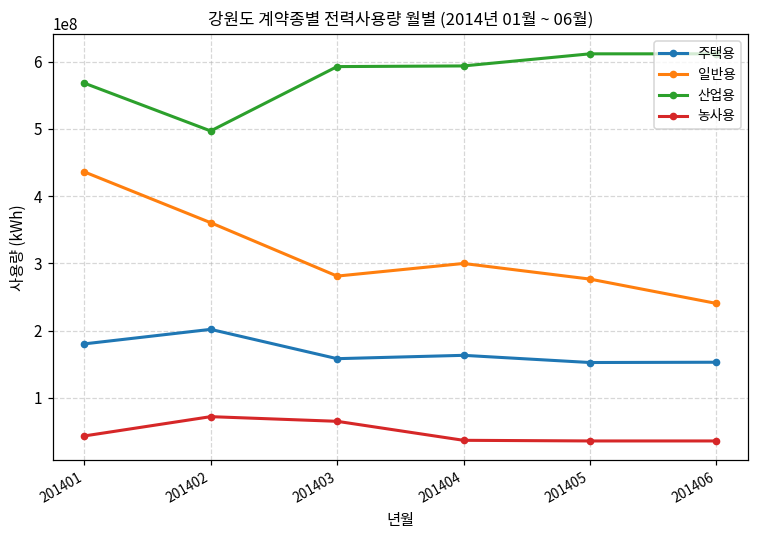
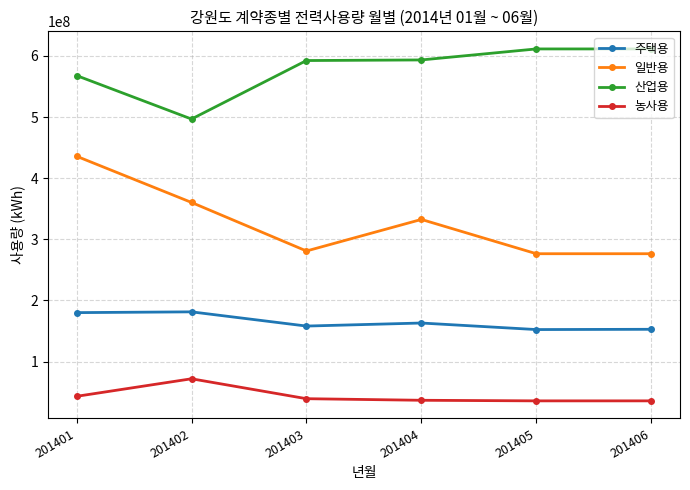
  {
    "주택용": {
      "201401": 180000000,
-     "201402": 200000000,
+     "201402": 180000000,
      "201403": 160000000,
      "201404": 160000000,
      "201405": 150000000,
      "201406": 150000000
    },
    "일반용": {
      "201401": 440000000,
      "201402": 360000000,
      "201403": 280000000,
-     "201404": 300000000,
+     "201404": 330000000,
      "201405": 280000000,
-     "201406": 240000000
+     "201406": 280000000
    },
    "산업용": {
      "201401": 570000000,
      "201402": 500000000,
      "201403": 590000000,
      "201404": 590000000,
      "201405": 610000000
    },
    "농사용": {
      "201401": 40000000,
      "201402": 70000000,
-     "201403": 70000000,
+     "201403": 40000000,
      "201404": 40000000,
      "201405": 40000000,
      "201406": 40000000
    }
  }
